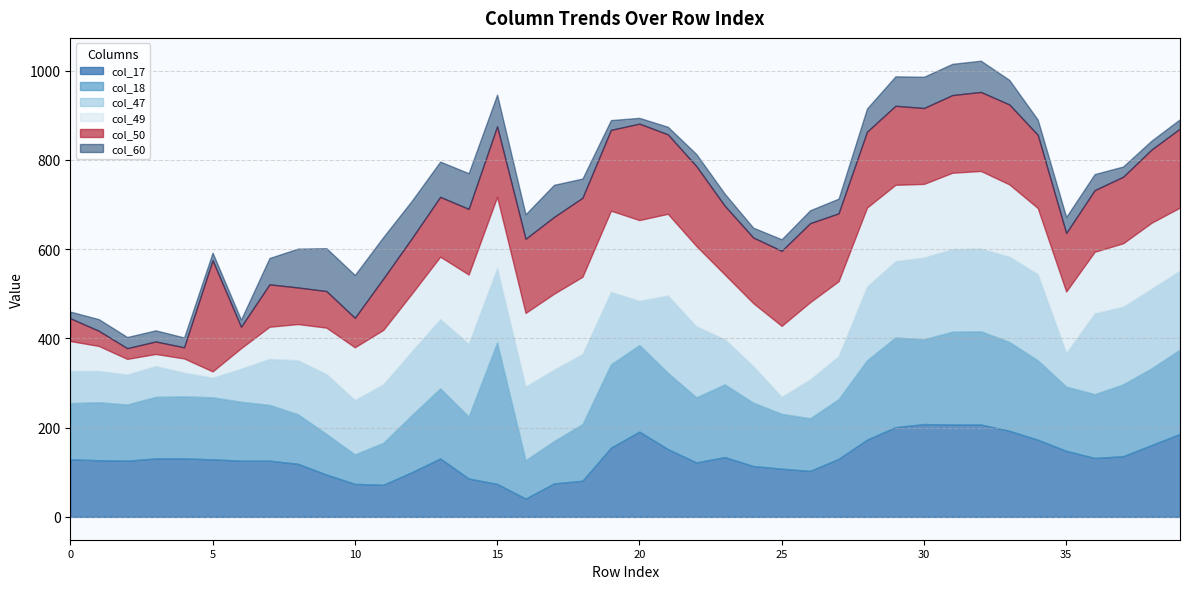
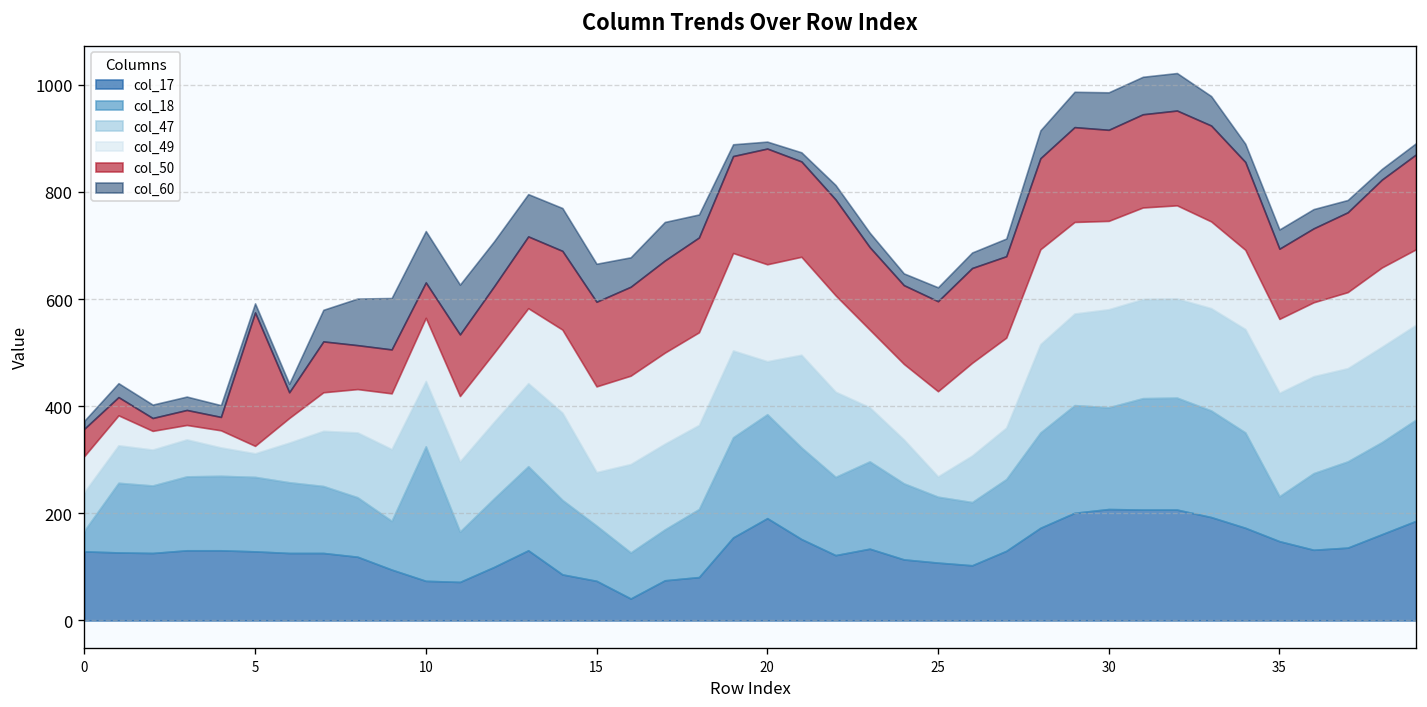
  {
    "col_18": {
-     "0": 130,
+     "0": 40,
      "5": 140,
-     "10": 70,
-     "15": 320,
+     "10": 250,
+     "15": 100,
      "20": 190,
      "25": 120,
      "30": 190,
-     "35": 140
+     "35": 80
    },
    "col_47": {
      "0": 70,
      "5": 40,
      "10": 120,
-     "15": 170,
+     "15": 100,
      "20": 100,
      "25": 40,
      "30": 180,
-     "35": 80
+     "35": 190
    },
    "col_49": {
      "0": 70,
      "5": 10,
      "10": 120,
      "15": 160,
      "20": 180,
      "25": 160,
      "30": 170,
      "35": 140
    },
    "col_50": {
      "0": 50,
      "5": 250,
      "10": 70,
      "15": 160,
      "20": 220,
      "25": 170,
      "30": 170,
      "35": 130
    }
  }
